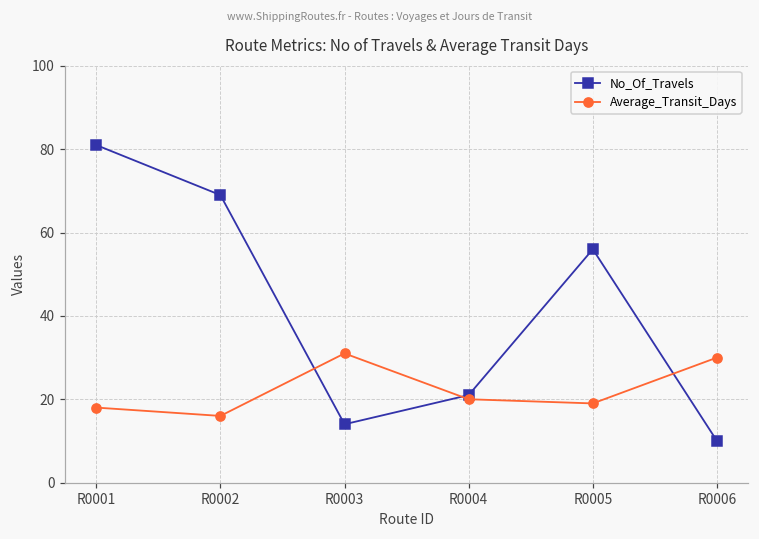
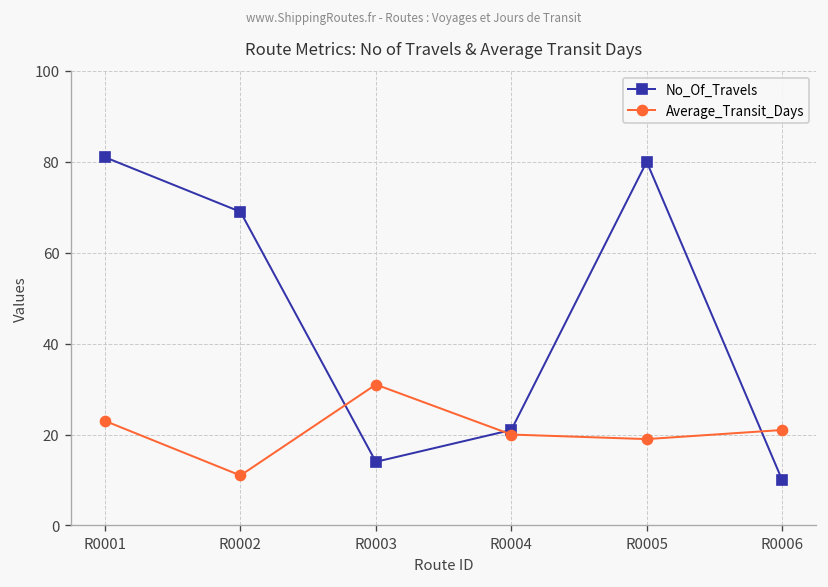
  {
    "No_Of_Travels": {
      "R0001": 81,
      "R0002": 69,
      "R0003": 14,
      "R0004": 21,
-     "R0005": 56,
+     "R0005": 80,
      "R0006": 10
    },
    "Average_Transit_Days": {
-     "R0001": 18,
-     "R0002": 16,
+     "R0001": 23,
+     "R0002": 11,
      "R0003": 31,
      "R0004": 20,
      "R0005": 19,
-     "R0006": 30
+     "R0006": 21
    }
  }
